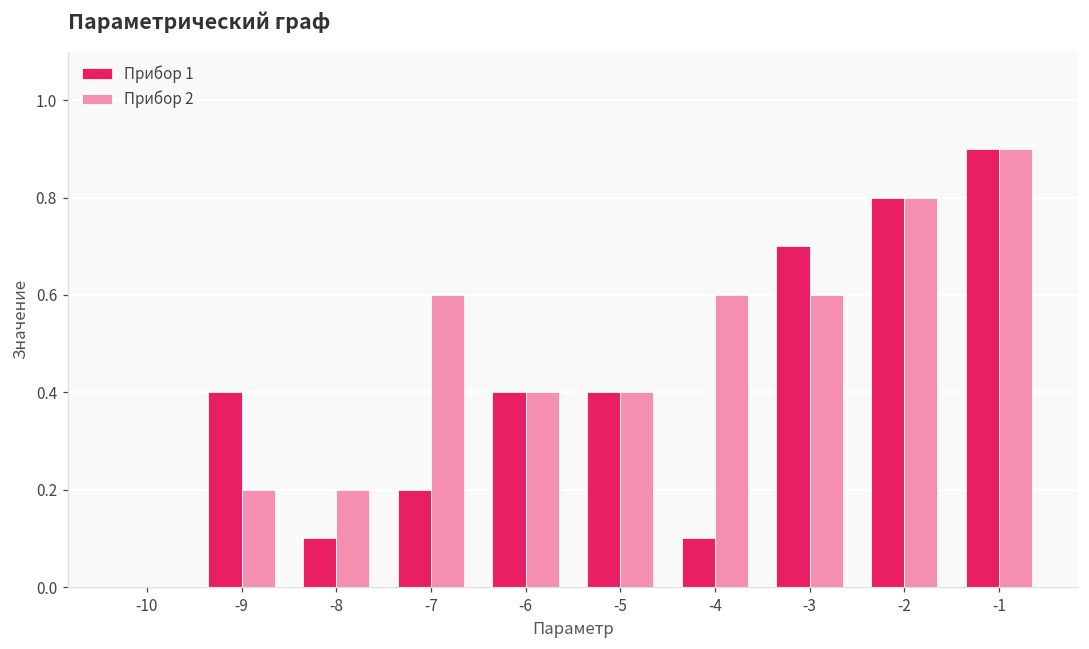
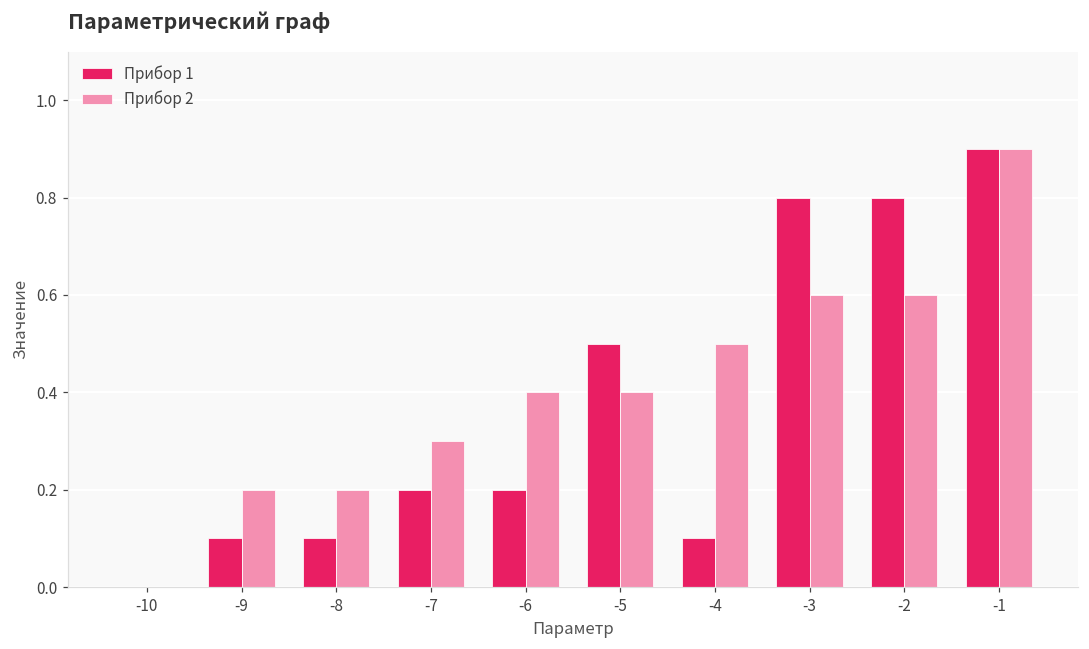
  {
    "Прибор 1": {
      "-10": 0.0,
-     "-9": 0.4,
+     "-9": 0.1,
      "-8": 0.1,
      "-7": 0.2,
-     "-6": 0.4,
-     "-5": 0.4,
+     "-6": 0.2,
+     "-5": 0.5,
      "-4": 0.1,
-     "-3": 0.7,
+     "-3": 0.8,
      "-2": 0.8,
      "-1": 0.9
    },
    "Прибор 2": {
      "-10": 0.0,
      "-9": 0.2,
      "-8": 0.2,
-     "-7": 0.6,
+     "-7": 0.3,
      "-6": 0.4,
      "-5": 0.4,
-     "-4": 0.6,
+     "-4": 0.5,
      "-3": 0.6,
-     "-2": 0.8,
+     "-2": 0.6,
      "-1": 0.9
    }
  }
